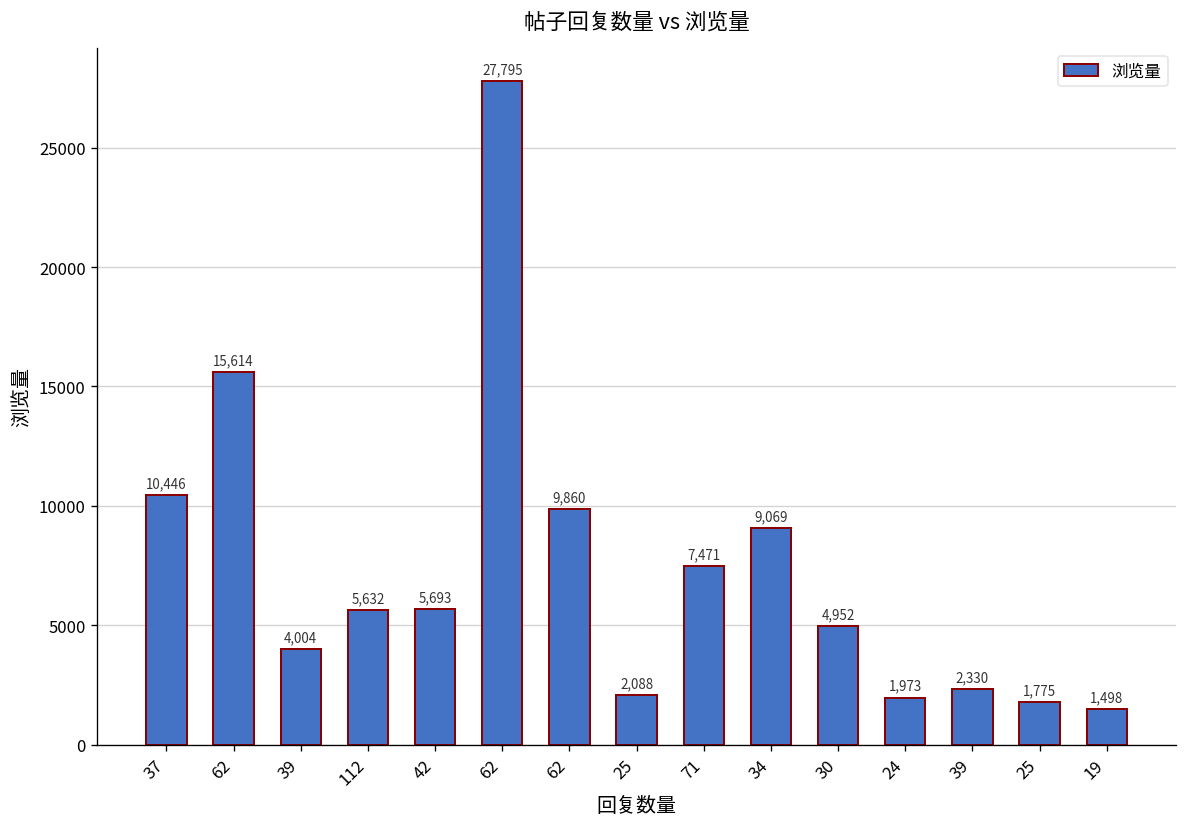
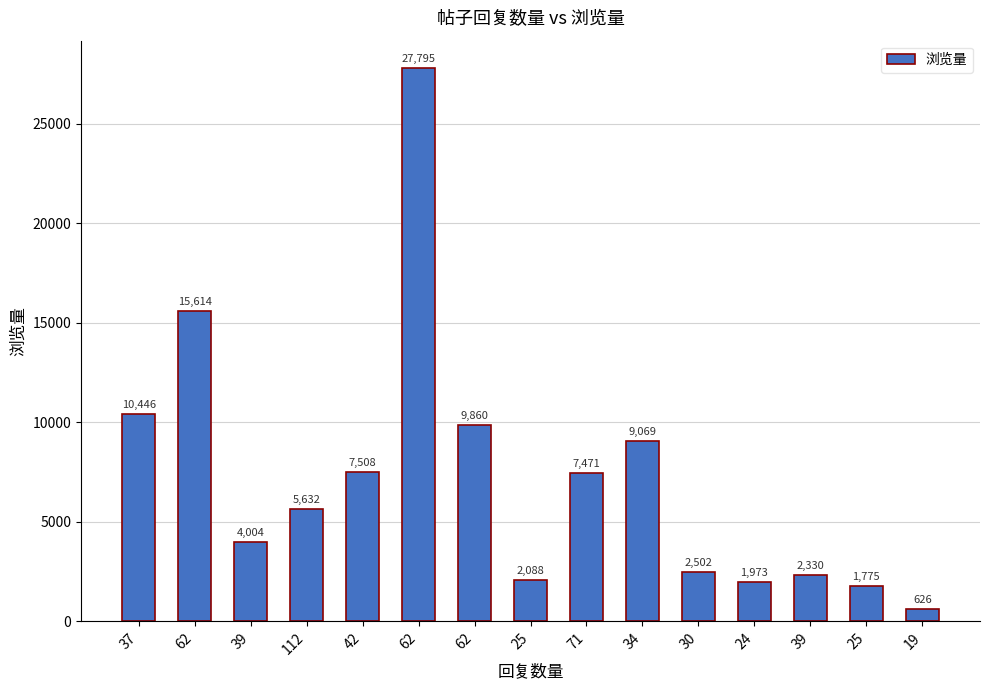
  {
    "37": "10,446",
    "112": "5,632",
-   "42": "5,693",
+   "42": "7,508",
    "71": "7,471",
    "34": "9,069",
-   "30": "4,952",
+   "30": "2,502",
    "24": "1,973",
-   "19": "1,498"
+   "19": "626"
  }
